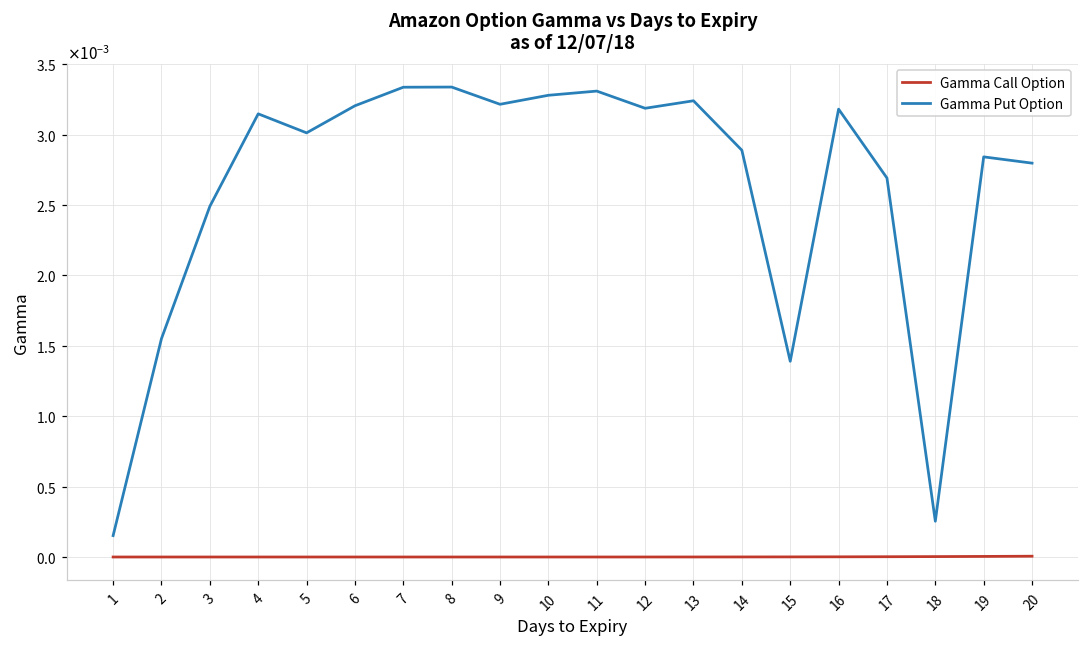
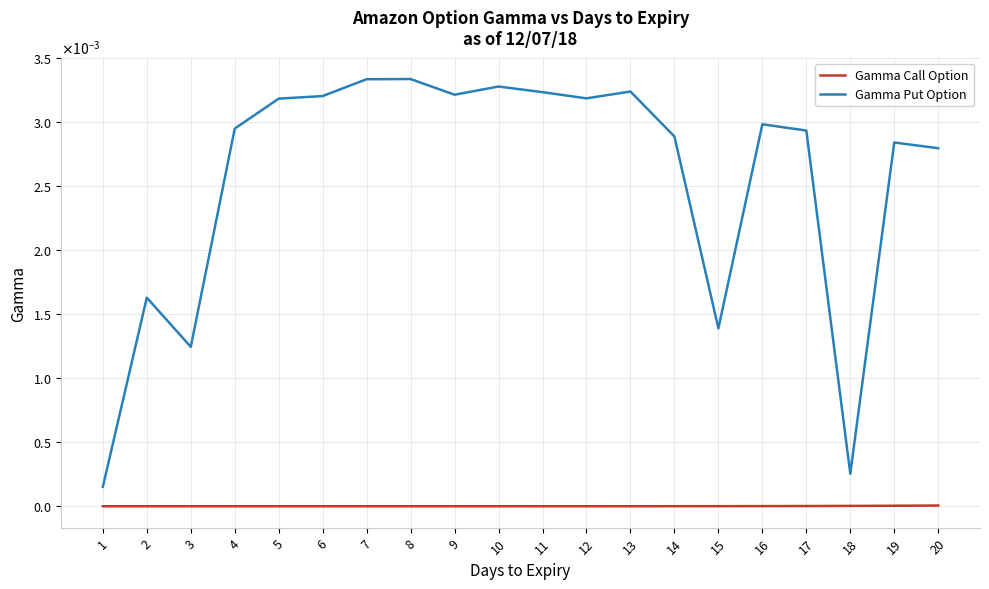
  {
    "Gamma Call Option": {
      "1": 0.00000,
      "2": 0.00000,
      "3": 0.00000,
      "4": 0.00000,
      "5": 0.00000,
      "6": 0.00000,
      "7": 0.00000,
      "8": 0.00000,
      "9": 0.00000,
      "10": 0.00000,
      "11": 0.00000,
      "12": 0.00000,
      "13": 0.00000,
      "14": 0.00000,
      "15": 0.00000,
      "16": 0.00000,
      "17": 0.00000,
      "18": 0.00000,
      "19": 0.00000,
      "20": 0.00001
    },
    "Gamma Put Option": {
      "1": 0.00015,
-     "2": 0.00155,
-     "3": 0.00249,
-     "4": 0.00315,
-     "5": 0.00301,
+     "2": 0.00163,
+     "3": 0.00125,
+     "4": 0.00295,
+     "5": 0.00319,
      "6": 0.00321,
      "7": 0.00334,
      "8": 0.00334,
      "9": 0.00322,
      "10": 0.00328,
-     "11": 0.00331,
+     "11": 0.00324,
      "12": 0.00319,
      "13": 0.00324,
      "14": 0.00289,
      "15": 0.00139,
-     "16": 0.00318,
-     "17": 0.00269,
+     "16": 0.00298,
+     "17": 0.00294,
      "18": 0.00025,
      "19": 0.00284,
      "20": 0.00280
    }
  }
